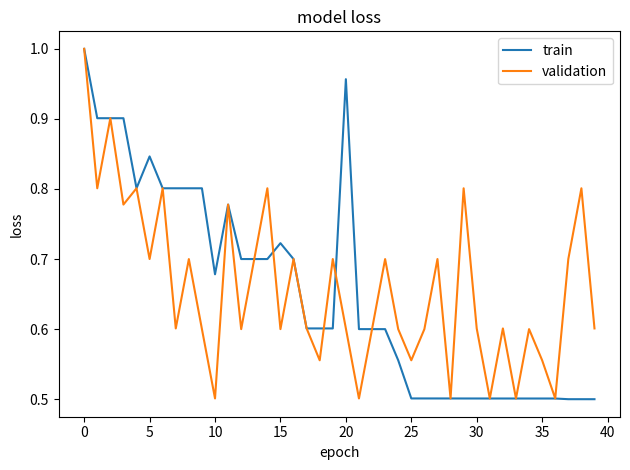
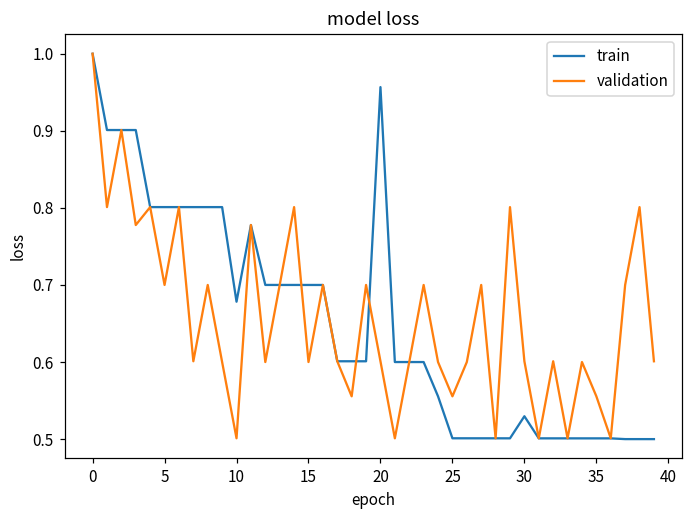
  {
    "train": {
-     "5": 0.85,
+     "5": 0.80,
      "10": 0.68,
-     "15": 0.72,
+     "15": 0.70,
      "20": 0.96,
      "25": 0.50,
-     "30": 0.50,
+     "30": 0.53,
      "35": 0.50
    },
    "validation": {
      "5": 0.70,
      "10": 0.50,
      "15": 0.60,
      "20": 0.60,
      "25": 0.56,
      "30": 0.60,
      "35": 0.56
    }
  }
